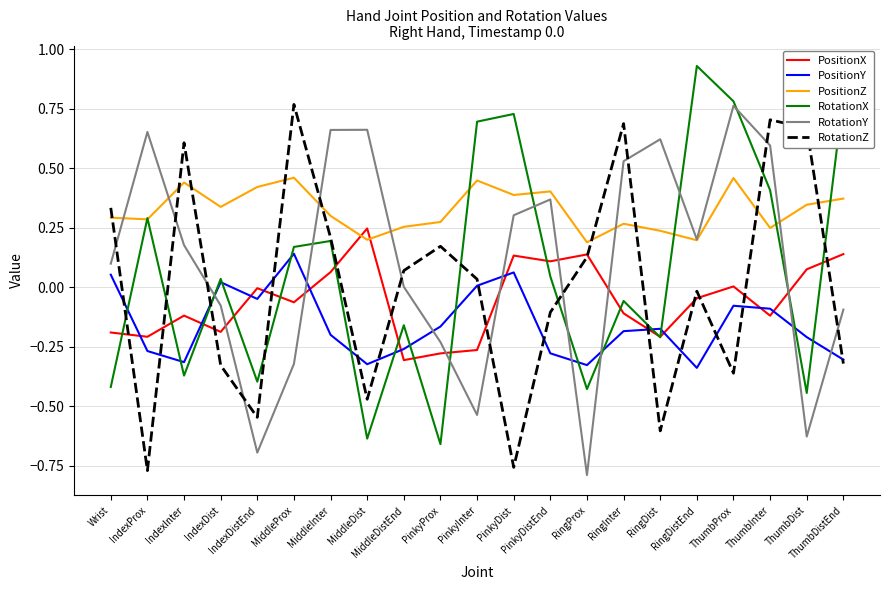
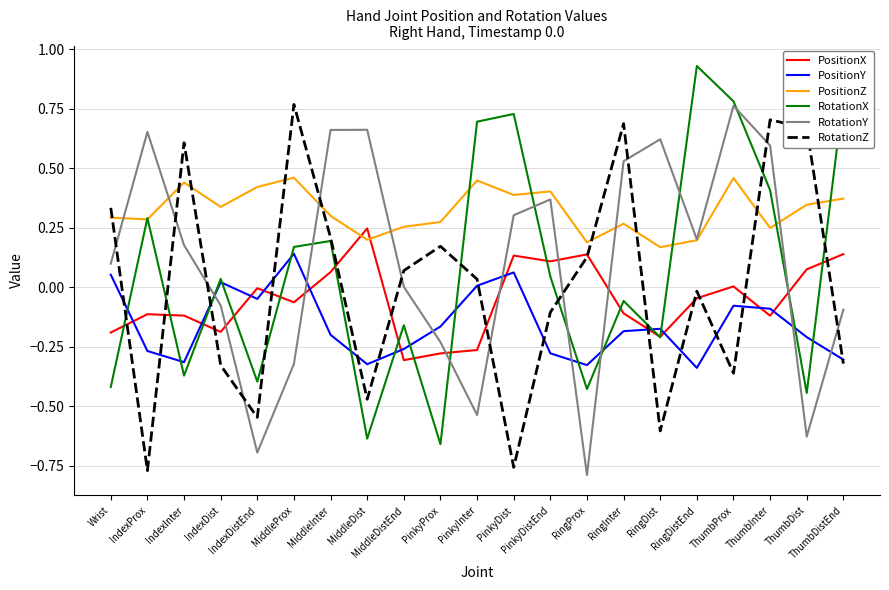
  {
    "PositionX": {
      "Wrist": -0.19,
-     "IndexProx": -0.21,
+     "IndexProx": -0.11,
      "IndexInter": -0.12,
      "IndexDist": -0.19,
      "IndexDistEnd": 0.00,
      "MiddleProx": -0.06,
      "MiddleInter": 0.06,
      "MiddleDist": 0.25,
      "MiddleDistEnd": -0.31,
      "PinkyProx": -0.28,
      "PinkyInter": -0.26,
      "PinkyDist": 0.13,
      "PinkyDistEnd": 0.11,
      "RingProx": 0.14,
      "RingInter": -0.11,
      "RingDistEnd": -0.05,
      "ThumbProx": 0.00,
      "ThumbInter": -0.12,
      "ThumbDist": 0.07,
      "ThumbDistEnd": 0.14
    },
    "PositionY": {
      "Wrist": 0.05,
      "IndexProx": -0.27,
      "IndexInter": -0.32,
      "IndexDist": 0.02,
      "IndexDistEnd": -0.05,
      "MiddleProx": 0.14,
      "MiddleInter": -0.20,
      "MiddleDist": -0.32,
      "MiddleDistEnd": -0.26,
      "PinkyProx": -0.17,
      "PinkyInter": 0.01,
      "PinkyDist": 0.06,
      "PinkyDistEnd": -0.28,
      "RingProx": -0.33,
      "RingInter": -0.19,
      "RingDist": -0.18,
      "RingDistEnd": -0.34,
      "ThumbProx": -0.08,
      "ThumbInter": -0.09,
      "ThumbDist": -0.21,
      "ThumbDistEnd": -0.31
    },
    "PositionZ": {
      "Wrist": 0.29,
      "IndexInter": 0.44,
      "IndexDist": 0.34,
      "IndexDistEnd": 0.42,
      "MiddleProx": 0.46,
      "MiddleInter": 0.30,
      "MiddleDist": 0.20,
      "MiddleDistEnd": 0.25,
      "PinkyProx": 0.27,
      "PinkyInter": 0.45,
      "PinkyDist": 0.39,
      "PinkyDistEnd": 0.40,
      "RingProx": 0.19,
      "RingInter": 0.27,
-     "RingDist": 0.24,
+     "RingDist": 0.17,
      "ThumbProx": 0.46,
      "ThumbInter": 0.25,
      "ThumbDist": 0.35,
      "ThumbDistEnd": 0.37
    },
    "RotationX": {
      "Wrist": -0.42,
      "IndexInter": -0.37,
      "IndexDist": 0.03,
      "IndexDistEnd": -0.40,
      "MiddleProx": 0.17,
      "MiddleInter": 0.19,
      "MiddleDist": -0.64,
      "MiddleDistEnd": -0.16,
      "PinkyProx": -0.66,
      "PinkyInter": 0.70,
      "PinkyDist": 0.73,
      "PinkyDistEnd": 0.04,
      "RingProx": -0.43,
      "RingInter": -0.06,
      "RingDistEnd": 0.93,
      "ThumbProx": 0.78,
      "ThumbInter": 0.41,
      "ThumbDist": -0.45
    },
    "RotationY": {
      "Wrist": 0.10,
      "IndexProx": 0.65,
      "IndexInter": 0.18,
      "IndexDist": -0.08,
      "IndexDistEnd": -0.70,
      "MiddleProx": -0.32,
      "MiddleInter": 0.66,
      "MiddleDist": 0.66,
      "MiddleDistEnd": 0.00,
      "PinkyProx": -0.23,
      "PinkyInter": -0.54,
      "PinkyDist": 0.30,
      "PinkyDistEnd": 0.37,
      "RingProx": -0.79,
      "RingInter": 0.53,
      "RingDist": 0.62,
      "ThumbProx": 0.76,
      "ThumbInter": 0.59,
      "ThumbDist": -0.63,
      "ThumbDistEnd": -0.09
    },
    "RotationZ": {
      "Wrist": 0.33,
      "IndexProx": -0.77,
      "IndexInter": 0.61,
      "IndexDist": -0.33,
      "IndexDistEnd": -0.55,
      "MiddleProx": 0.77,
      "MiddleInter": 0.21,
      "MiddleDist": -0.47,
      "MiddleDistEnd": 0.07,
      "PinkyProx": 0.17,
      "PinkyInter": 0.03,
      "PinkyDist": -0.76,
      "PinkyDistEnd": -0.11,
      "RingProx": 0.13,
      "RingInter": 0.69,
      "RingDist": -0.60,
      "RingDistEnd": -0.02,
      "ThumbProx": -0.36,
      "ThumbInter": 0.70,
      "ThumbDistEnd": -0.32
    }
  }
